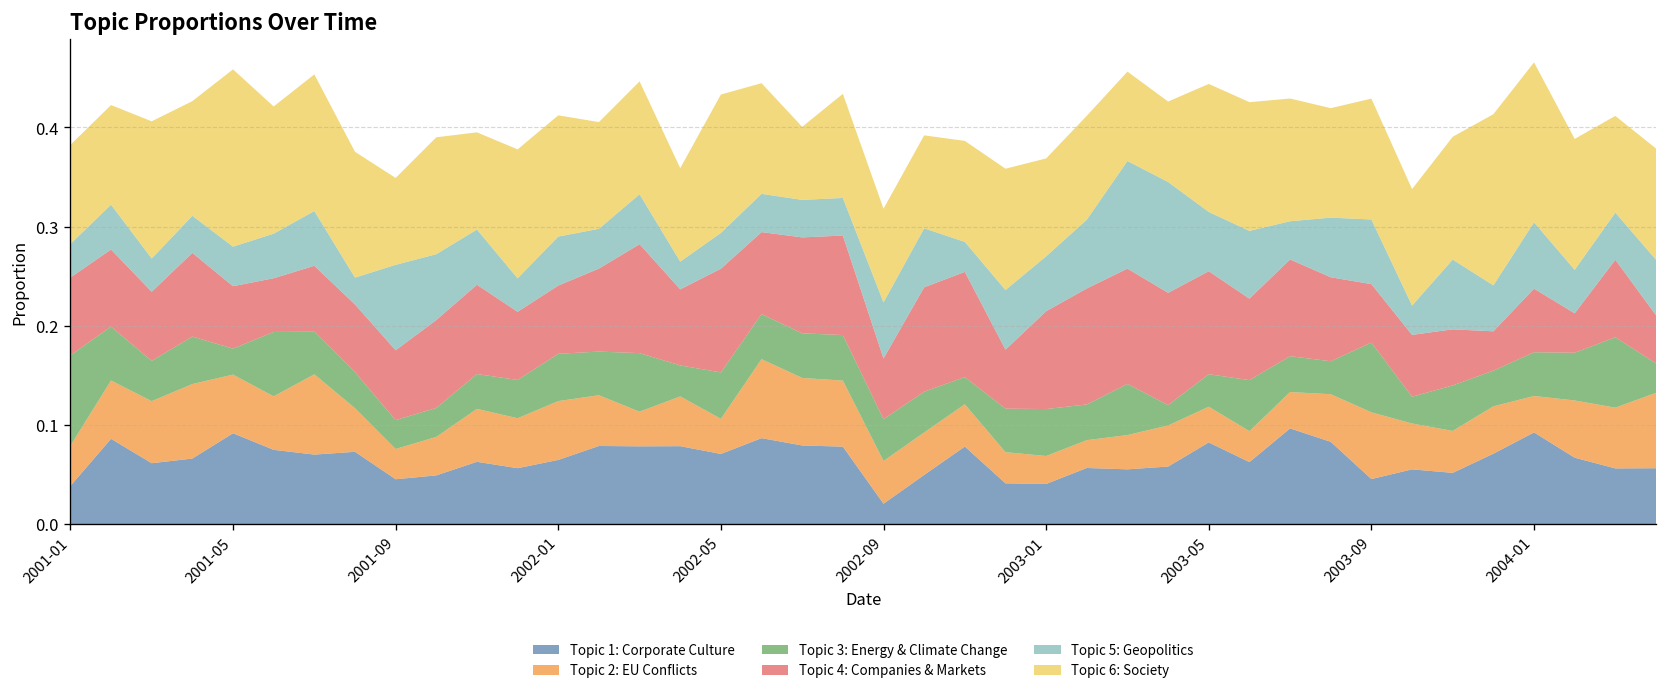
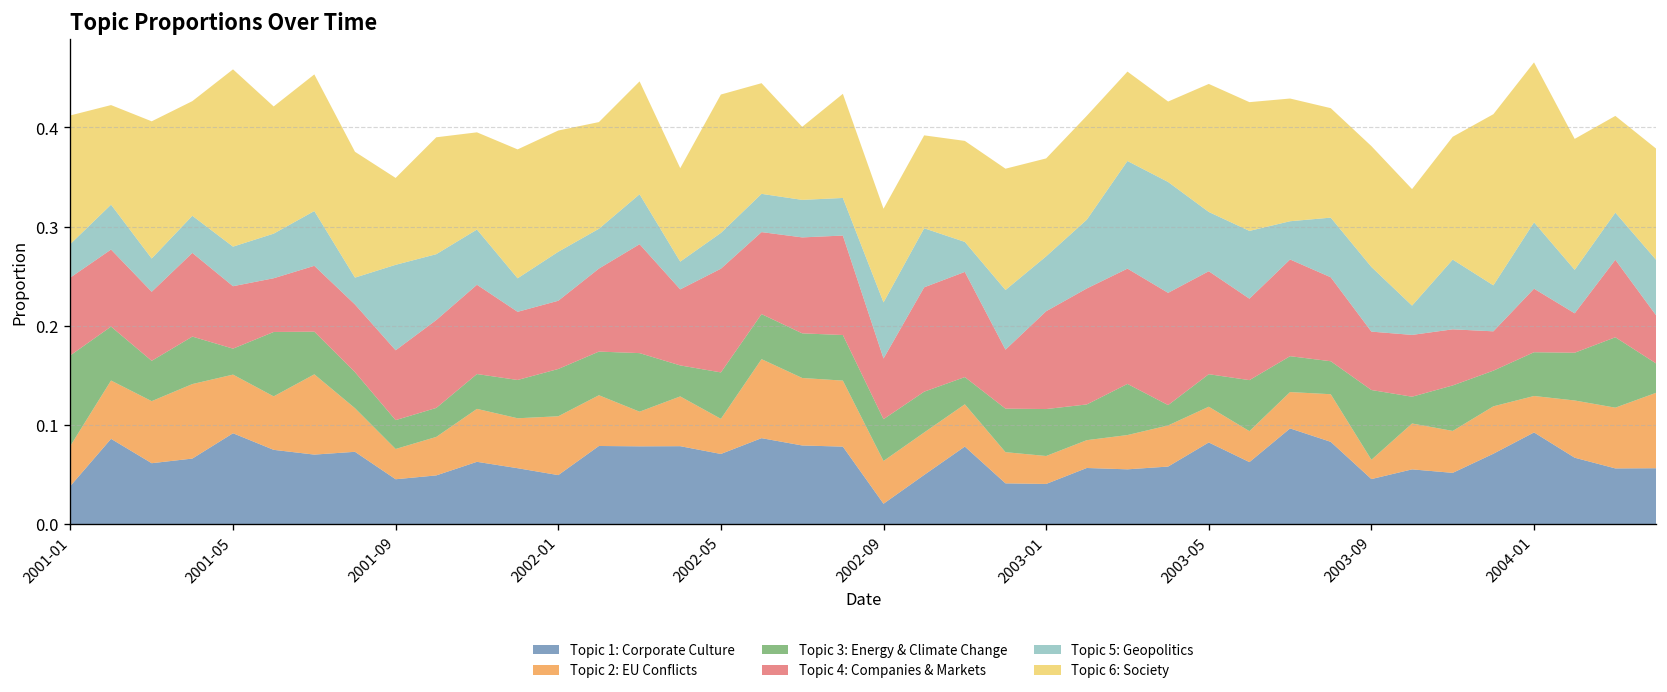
  {
    "Topic 1: Corporate Culture": {
      "2001-01": 0.04,
      "2001-05": 0.09,
      "2001-09": 0.05,
-     "2002-01": 0.06,
+     "2002-01": 0.05,
      "2002-05": 0.07,
      "2002-09": 0.02,
      "2003-01": 0.04,
      "2003-05": 0.08,
      "2003-09": 0.05,
      "2004-01": 0.09
    },
    "Topic 2: EU Conflicts": {
      "2001-01": 0.04,
      "2001-05": 0.06,
      "2001-09": 0.03,
      "2002-01": 0.06,
      "2002-05": 0.04,
      "2002-09": 0.04,
      "2003-01": 0.03,
      "2003-05": 0.04,
-     "2003-09": 0.07,
+     "2003-09": 0.02,
      "2004-01": 0.04
    },
    "Topic 3: Energy & Climate Change": {
      "2001-01": 0.09,
      "2001-05": 0.03,
      "2001-09": 0.03,
      "2002-01": 0.05,
      "2002-05": 0.05,
      "2002-09": 0.04,
      "2003-01": 0.05,
      "2003-05": 0.03,
      "2003-09": 0.07,
      "2004-01": 0.04
    },
    "Topic 4: Companies & Markets": {
      "2001-01": 0.08,
      "2001-05": 0.06,
      "2001-09": 0.07,
      "2002-01": 0.07,
      "2002-05": 0.10,
      "2002-09": 0.06,
      "2003-01": 0.10,
      "2003-05": 0.10,
      "2003-09": 0.06,
      "2004-01": 0.06
    },
    "Topic 5: Geopolitics": {
      "2001-01": 0.03,
      "2001-05": 0.04,
      "2001-09": 0.09,
      "2002-01": 0.05,
      "2002-05": 0.04,
      "2002-09": 0.06,
      "2003-01": 0.06,
      "2003-05": 0.06,
      "2003-09": 0.07,
      "2004-01": 0.07
    },
    "Topic 6: Society": {
-     "2001-01": 0.10,
+     "2001-01": 0.13,
      "2001-05": 0.18,
      "2001-09": 0.09,
      "2002-01": 0.12,
      "2002-05": 0.14,
      "2002-09": 0.09,
      "2003-01": 0.10,
      "2003-05": 0.13,
      "2003-09": 0.12,
      "2004-01": 0.16
    }
  }
